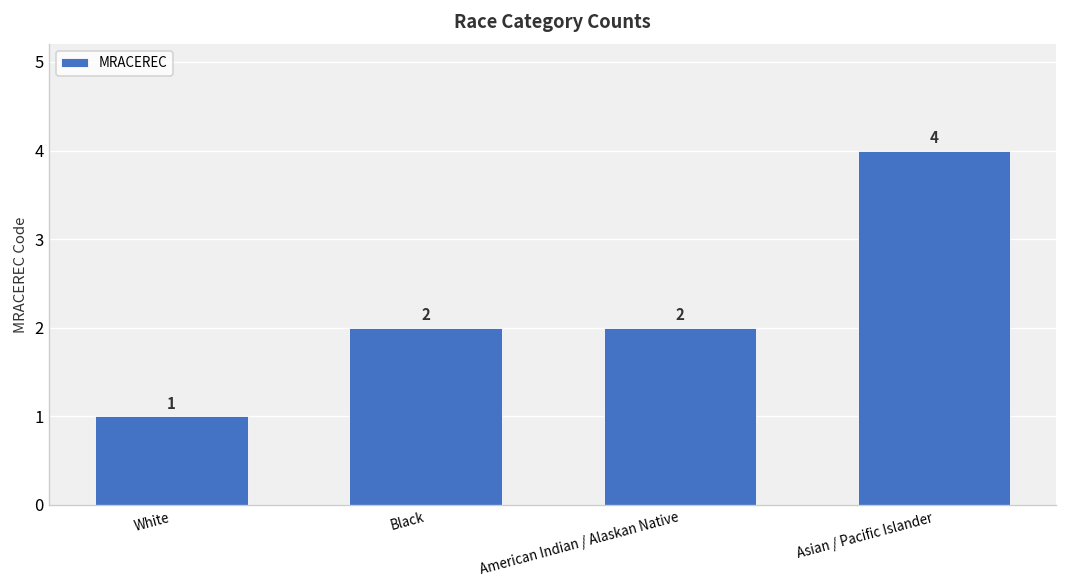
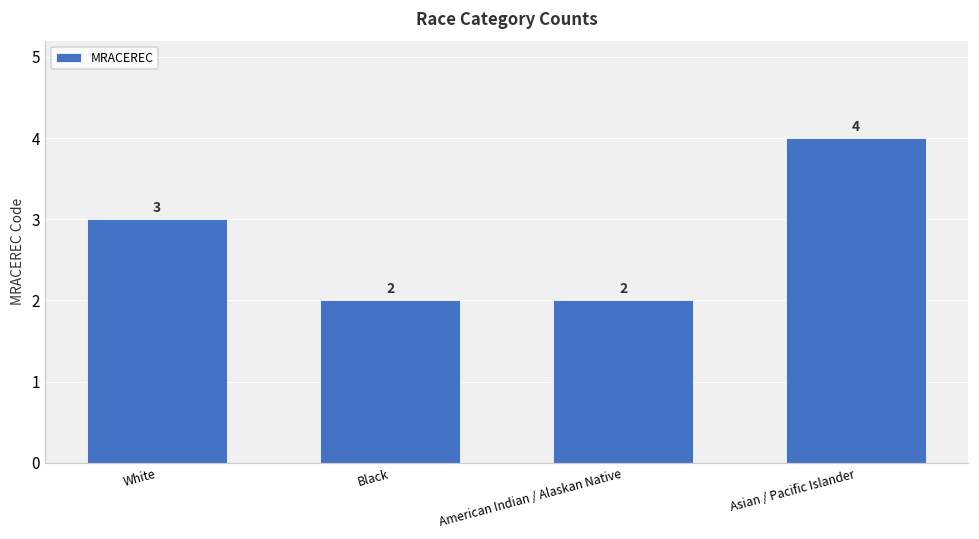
  {
-   "White": 1,
+   "White": 3,
    "Black": 2,
    "American Indian / Alaskan Native": 2,
    "Asian / Pacific Islander": 4
  }
